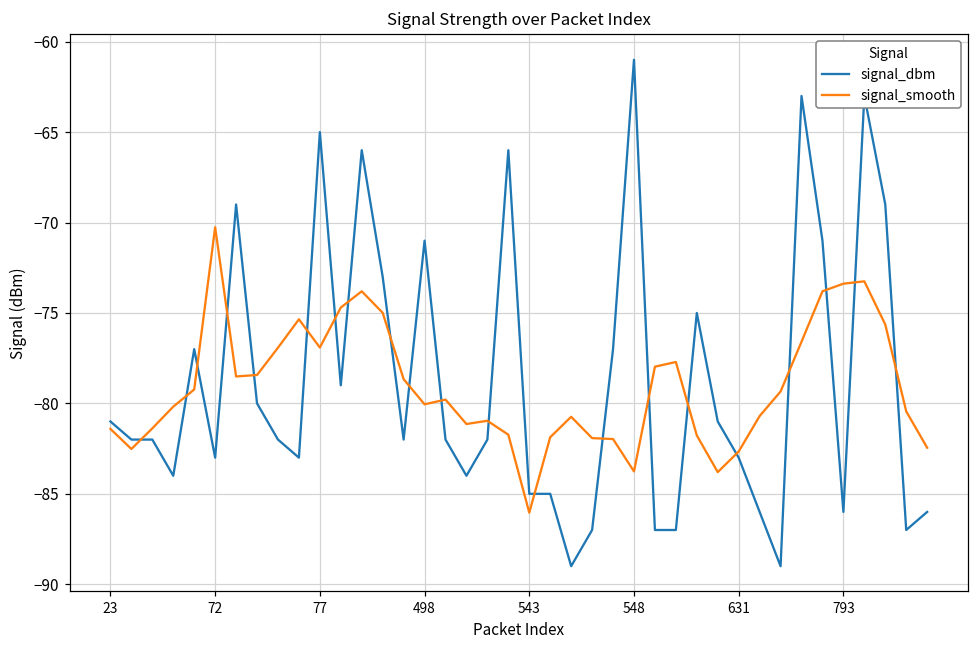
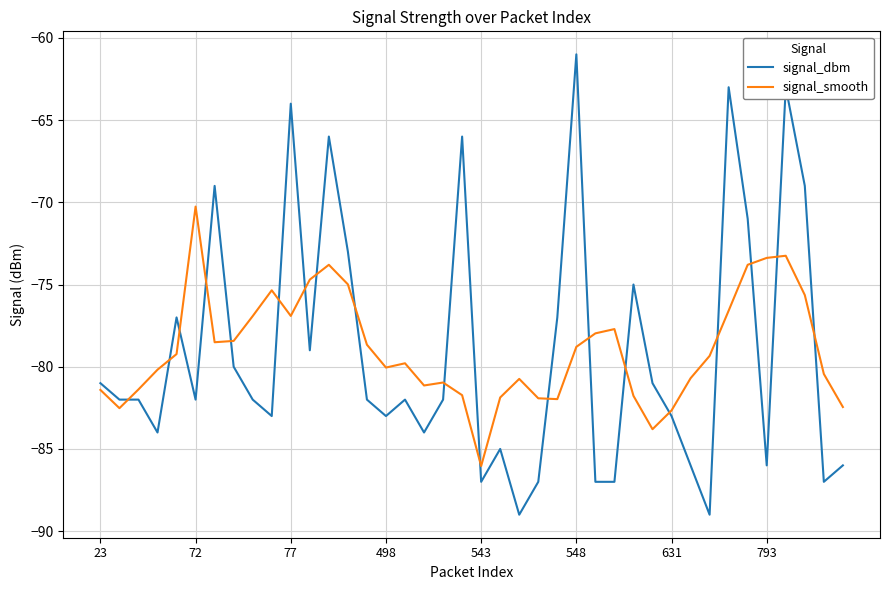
  {
    "signal_dbm": {
-     "72": -83,
-     "77": -65,
-     "498": -71,
-     "543": -85,
+     "72": -82,
+     "77": -64,
+     "498": -83,
+     "543": -87,
      "548": -61,
      "631": -83,
      "793": -86
    },
    "signal_smooth": {
      "72": -70.3,
      "77": -76.9,
      "498": -80.1,
      "543": -86.0,
-     "548": -83.8,
+     "548": -78.8,
      "631": -82.7,
      "793": -73.4
    }
  }
